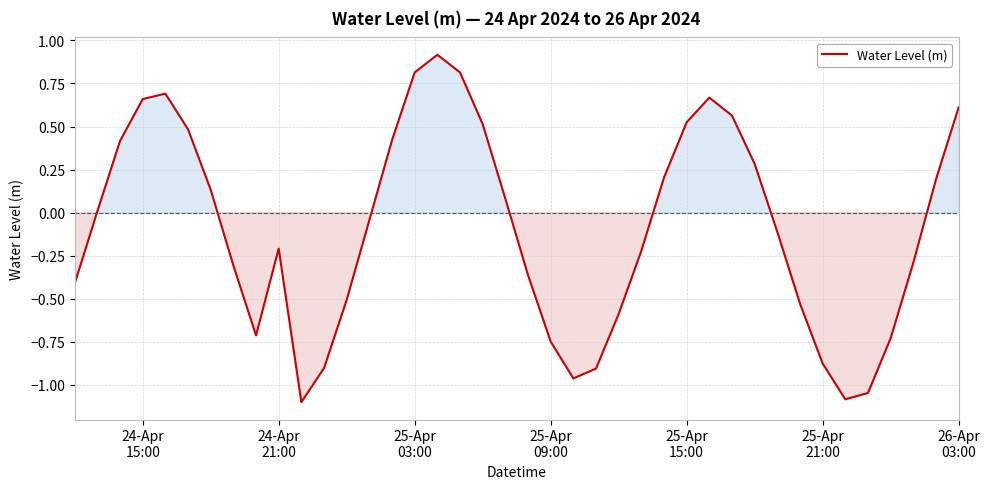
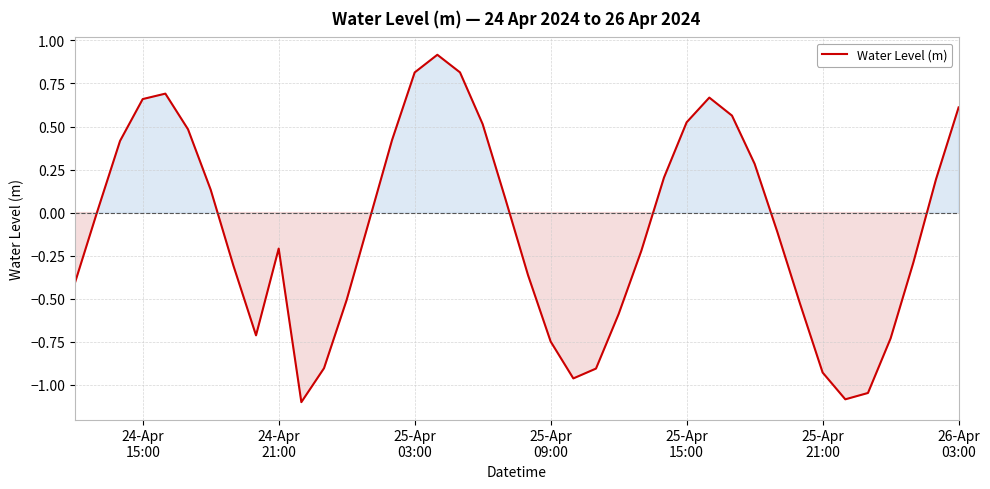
  {
    "24-Apr 15:00": 0.66,
    "24-Apr 21:00": -0.21,
    "25-Apr 03:00": 0.81,
    "25-Apr 09:00": -0.75,
    "25-Apr 15:00": 0.52,
-   "25-Apr 21:00": -0.88,
+   "25-Apr 21:00": -0.93,
    "26-Apr 03:00": 0.61
  }
